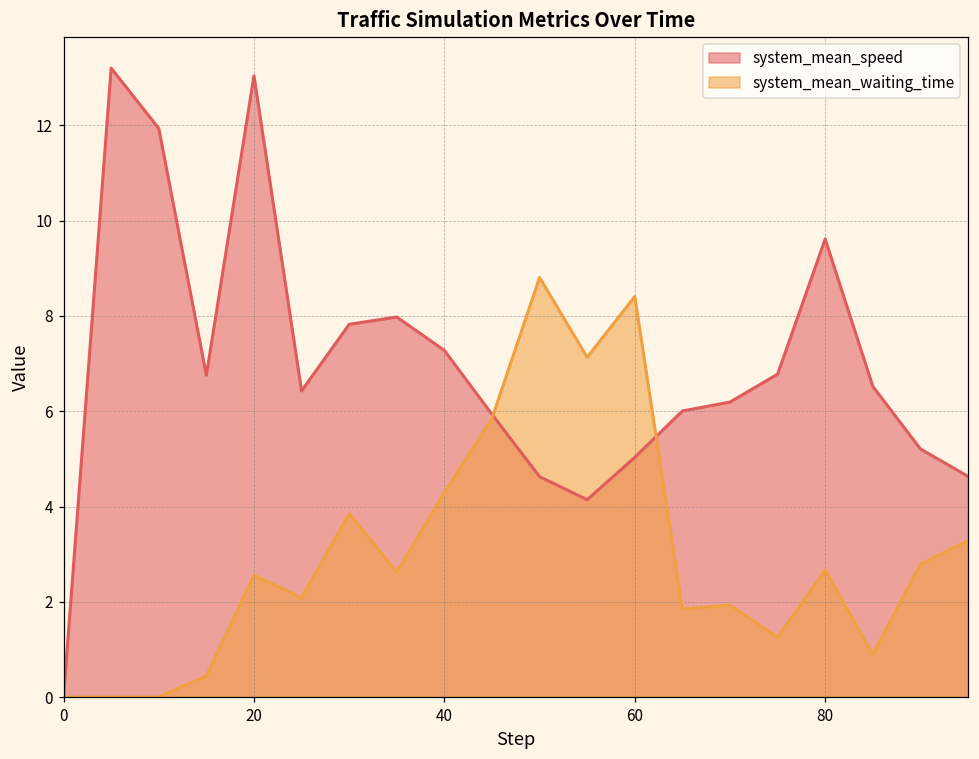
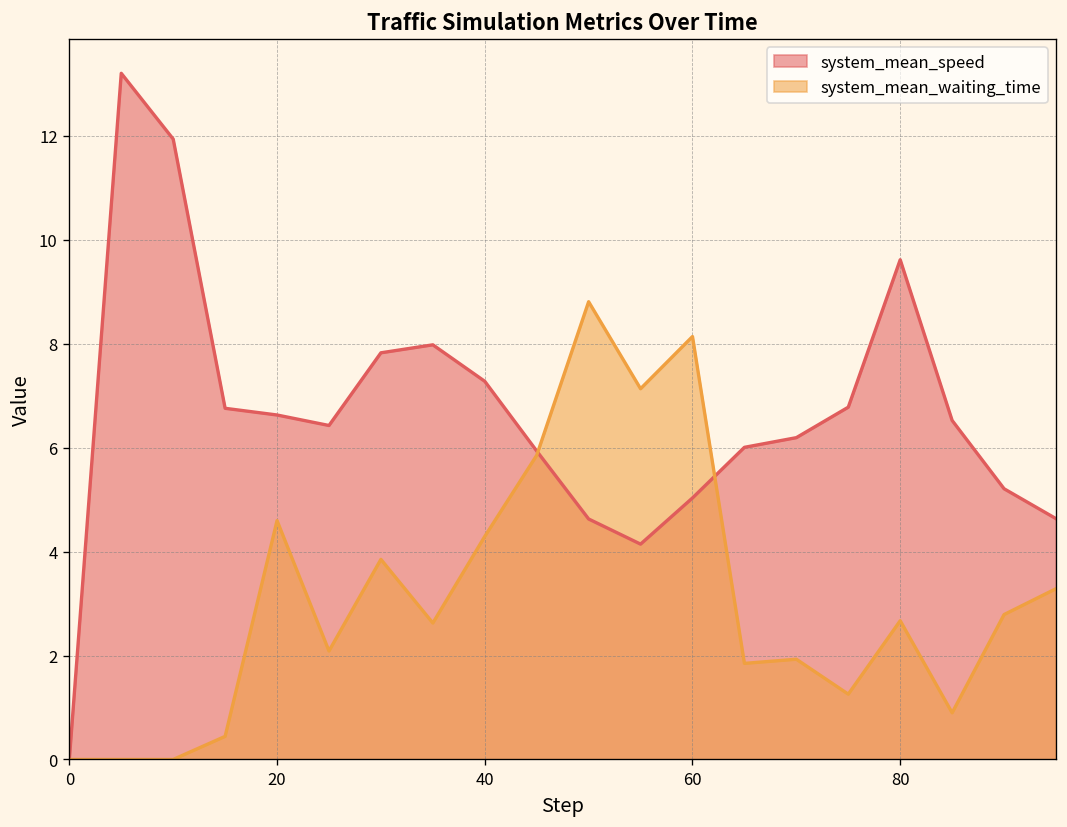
  {
    "system_mean_speed": {
-     "20": 13.0,
+     "20": 6.6,
      "40": 7.3,
      "60": 5.0,
      "80": 9.6
    },
    "system_mean_waiting_time": {
-     "20": 2.6,
+     "20": 4.6,
      "40": 4.3,
-     "60": 8.4,
+     "60": 8.1,
      "80": 2.7
    }
  }
